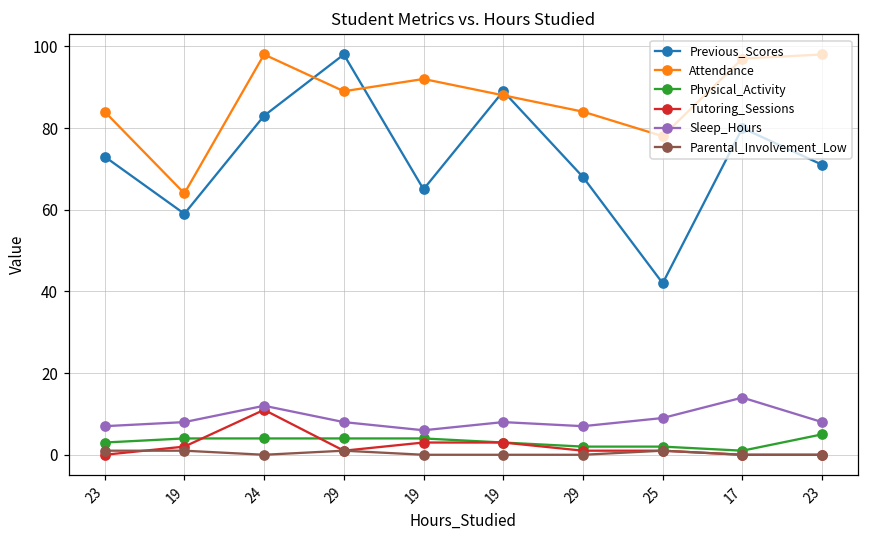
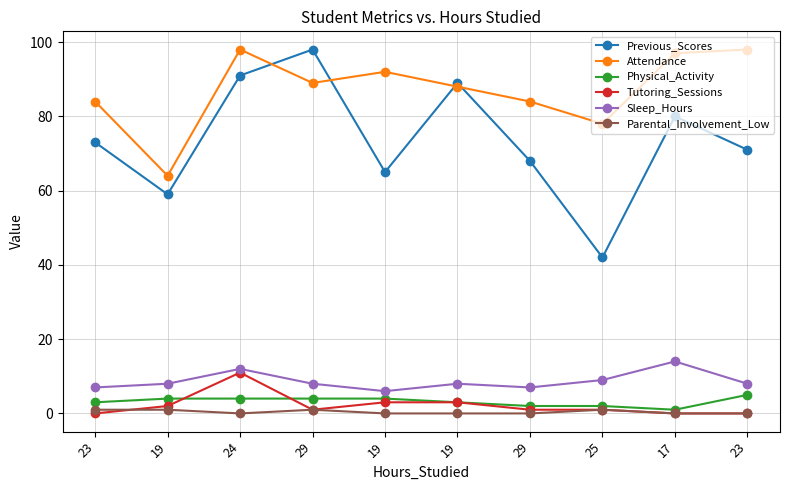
  {
    "Previous_Scores": {
-     "24": 83,
+     "24": 91,
      "25": 42
    },
    "Attendance": {
      "24": 98
    },
    "Physical_Activity": {
      "24": 4,
      "25": 2,
      "17": 1
    },
    "Tutoring_Sessions": {
      "24": 11
    },
    "Sleep_Hours": {
      "24": 12,
      "25": 9,
      "17": 14
    },
    "Parental_Involvement_Low": {
      "24": 0
    }
  }
